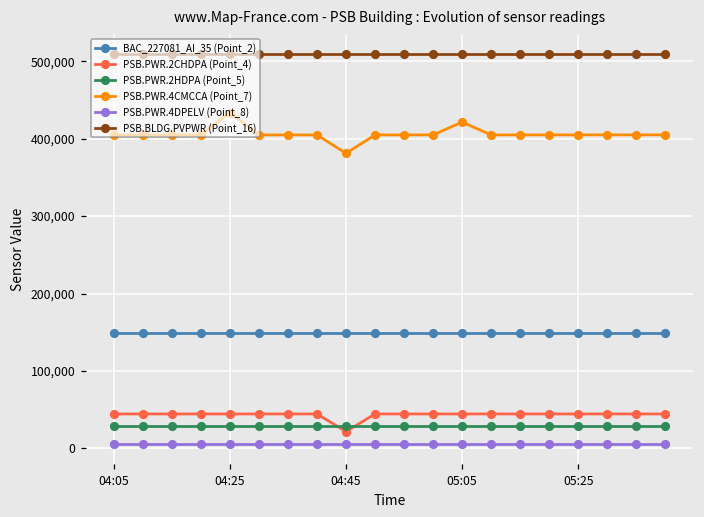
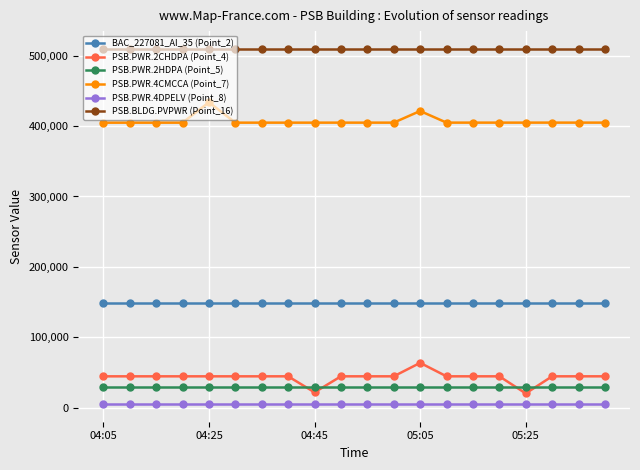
  {
    "BAC_227081_AI_35 (Point_2)": {
      "04:05": "150,000",
      "04:25": "150,000",
      "04:45": "150,000",
      "05:05": "150,000",
      "05:25": "150,000"
    },
    "PSB.PWR.2CHDPA (Point_4)": {
      "04:05": "40,000",
      "04:25": "40,000",
      "04:45": "20,000",
-     "05:05": "40,000",
-     "05:25": "40,000"
+     "05:05": "60,000",
+     "05:25": "20,000"
    },
    "PSB.PWR.2HDPA (Point_5)": {
      "04:05": "30,000",
      "04:25": "30,000",
      "04:45": "30,000",
      "05:05": "30,000",
      "05:25": "30,000"
    },
    "PSB.PWR.4CMCCA (Point_7)": {
      "04:05": "400,000",
-     "04:45": "380,000",
+     "04:45": "400,000",
      "05:05": "420,000",
      "05:25": "400,000"
    },
    "PSB.PWR.4DPELV (Point_8)": {
      "04:05": "10,000",
      "04:25": "10,000",
      "04:45": "10,000",
      "05:05": "10,000",
      "05:25": "10,000"
    },
    "PSB.BLDG.PVPWR (Point_16)": {
      "04:45": "510,000",
      "05:05": "510,000",
      "05:25": "510,000"
    }
  }
